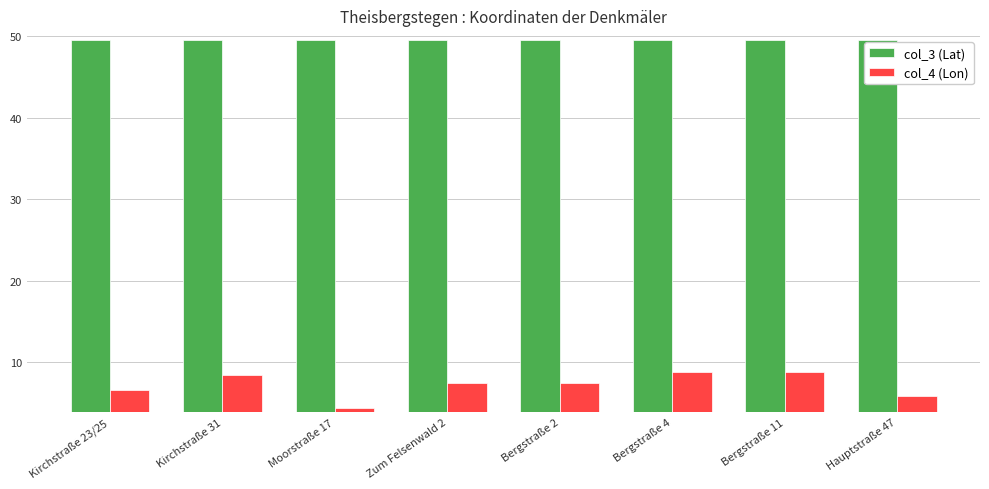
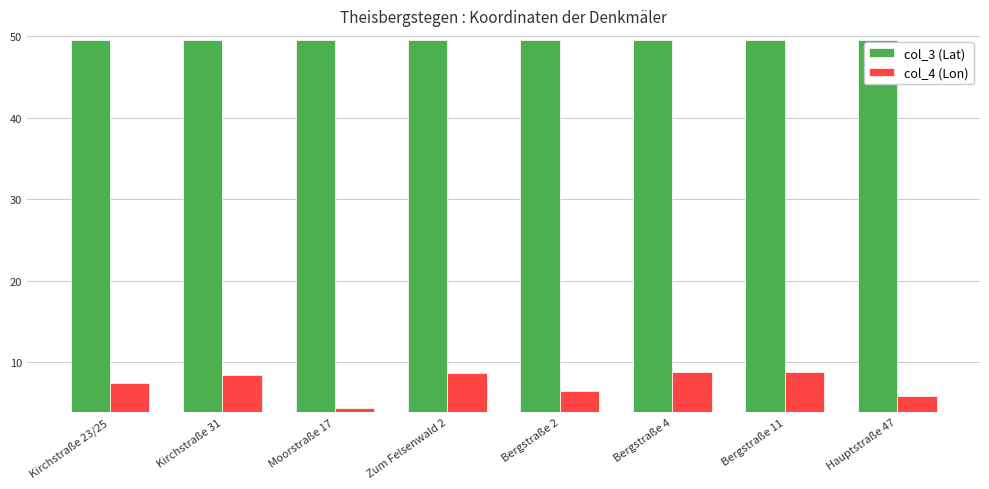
  {
    "col_3 (Lat)": {
      "Kirchstraße 23/25": 50,
      "Kirchstraße 31": 50,
      "Moorstraße 17": 50,
      "Zum Felsenwald 2": 50,
      "Bergstraße 2": 50,
      "Bergstraße 4": 50,
      "Bergstraße 11": 50,
      "Hauptstraße 47": 50
    },
    "col_4 (Lon)": {
-     "Kirchstraße 23/25": 6.5,
+     "Kirchstraße 23/25": 7.5,
      "Kirchstraße 31": 8,
      "Moorstraße 17": 4,
-     "Zum Felsenwald 2": 7,
-     "Bergstraße 2": 7,
+     "Zum Felsenwald 2": 9,
+     "Bergstraße 2": 6,
      "Bergstraße 4": 9,
      "Bergstraße 11": 9,
      "Hauptstraße 47": 6
    }
  }
